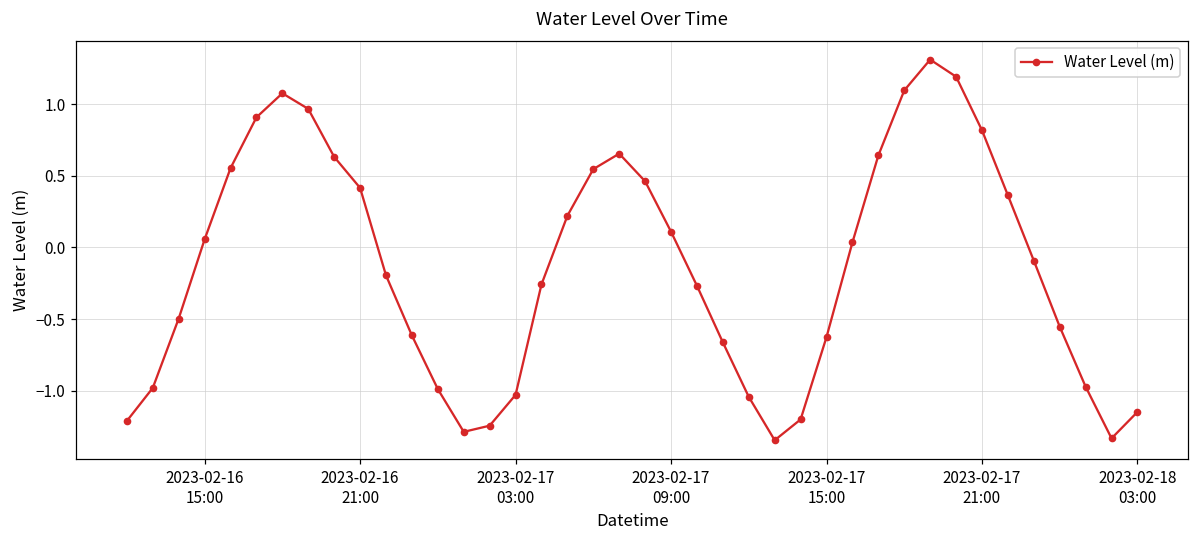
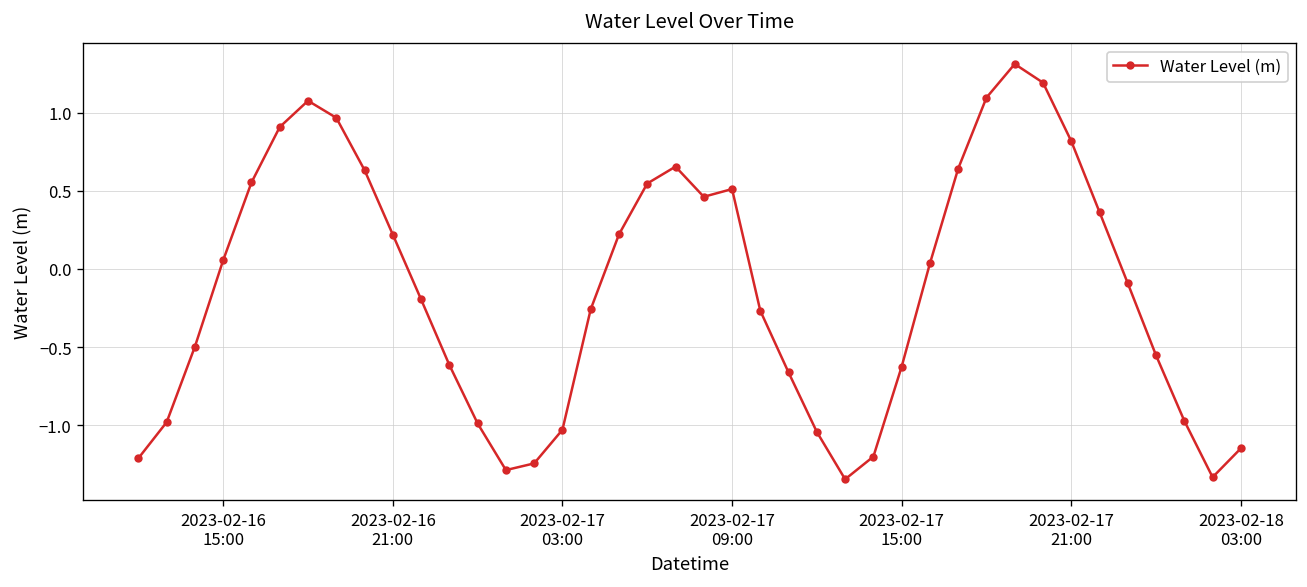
  {
    "2023-02-16 15:00": 0.06,
-   "2023-02-16 21:00": 0.42,
+   "2023-02-16 21:00": 0.22,
    "2023-02-17 03:00": -1.03,
-   "2023-02-17 09:00": 0.11,
+   "2023-02-17 09:00": 0.51,
    "2023-02-17 15:00": -0.63,
    "2023-02-17 21:00": 0.82,
    "2023-02-18 03:00": -1.15
  }
